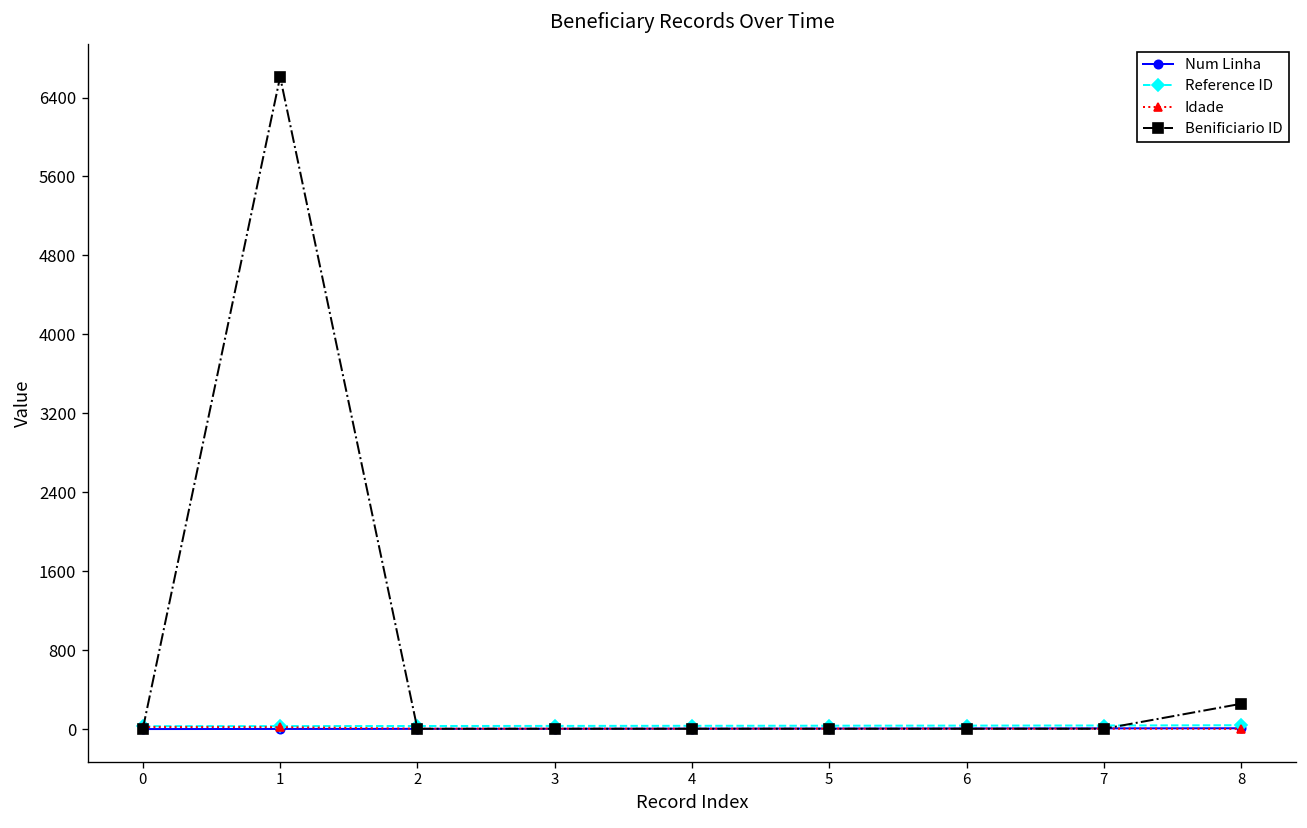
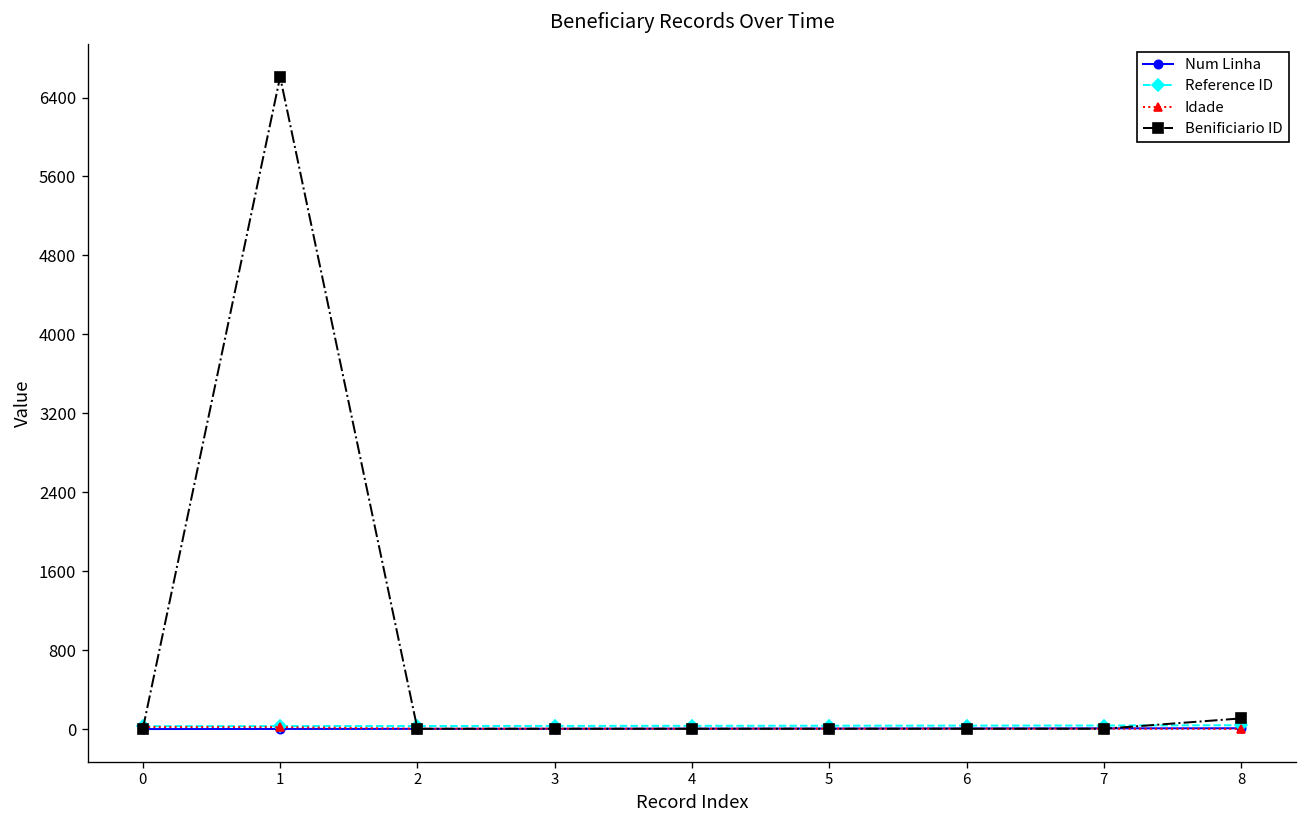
  {
    "Reference ID": {
      "8": 0
    },
    "Benificiario ID": {
      "1": 6600,
-     "8": 300
+     "8": 100
    }
  }
